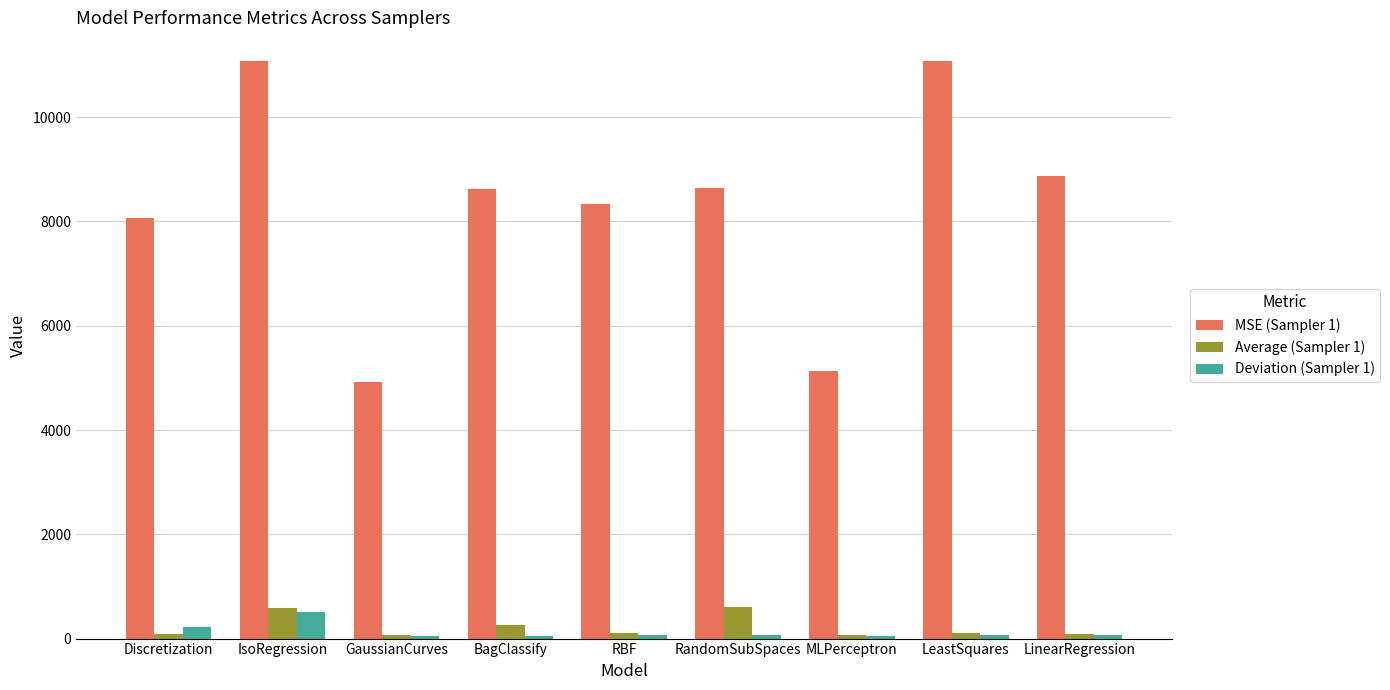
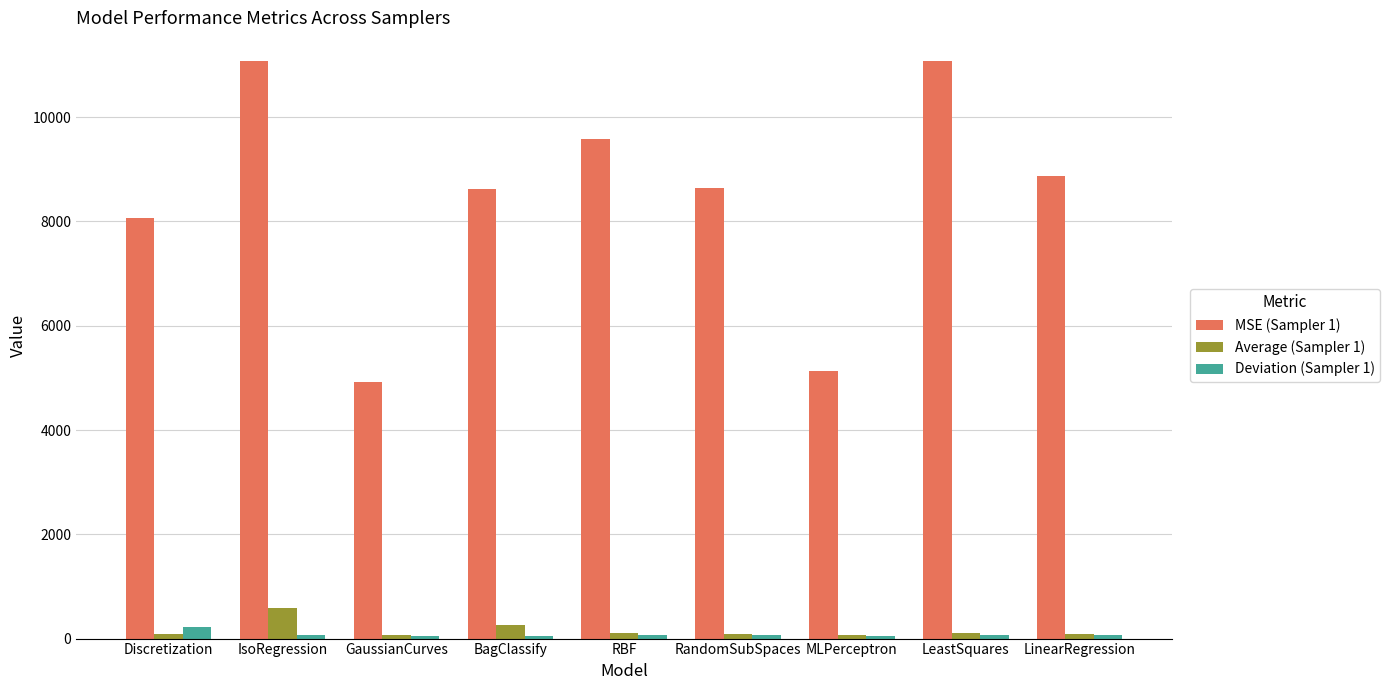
  {
    "MSE (Sampler 1)": {
      "Discretization": 8100,
      "IsoRegression": 11100,
      "GaussianCurves": 4900,
      "BagClassify": 8600,
-     "RBF": 8300,
+     "RBF": 9600,
      "RandomSubSpaces": 8600,
      "MLPerceptron": 5100,
      "LeastSquares": 11100,
      "LinearRegression": 8900
    },
    "Average (Sampler 1)": {
      "Discretization": 100,
      "IsoRegression": 600,
      "GaussianCurves": 100,
      "BagClassify": 300,
      "RBF": 100,
-     "RandomSubSpaces": 600,
+     "RandomSubSpaces": 100,
      "MLPerceptron": 100,
      "LeastSquares": 100,
      "LinearRegression": 100
    },
    "Deviation (Sampler 1)": {
      "Discretization": 200,
-     "IsoRegression": 500,
+     "IsoRegression": 100,
      "BagClassify": 100,
      "RBF": 100,
      "RandomSubSpaces": 100,
      "LeastSquares": 100,
      "LinearRegression": 100
    }
  }
